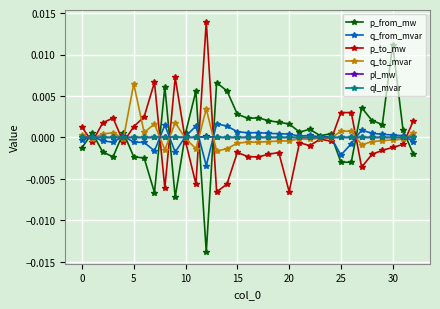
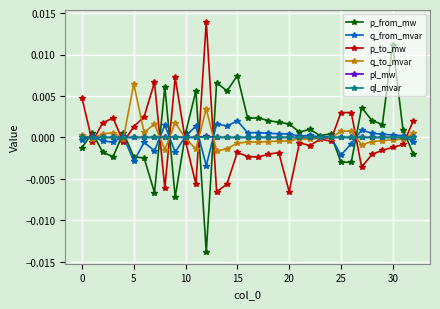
  {
    "p_from_mw": {
      "0": -0.001,
      "5": -0.002,
      "10": 0.001,
-     "15": 0.003,
+     "15": 0.007,
      "20": 0.002,
      "25": -0.003
    },
    "q_from_mvar": {
-     "5": -0.001,
-     "15": 0.001,
+     "5": -0.003,
+     "15": 0.002,
      "20": 0.000,
      "25": -0.002
    },
    "p_to_mw": {
-     "0": 0.001,
+     "0": 0.005,
      "5": 0.001,
      "10": -0.001,
      "15": -0.002,
      "20": -0.007,
      "25": 0.003,
      "30": -0.001
    },
    "q_to_mvar": {
      "5": 0.006,
      "15": -0.001,
      "20": 0.000,
      "25": 0.001
    }
  }
